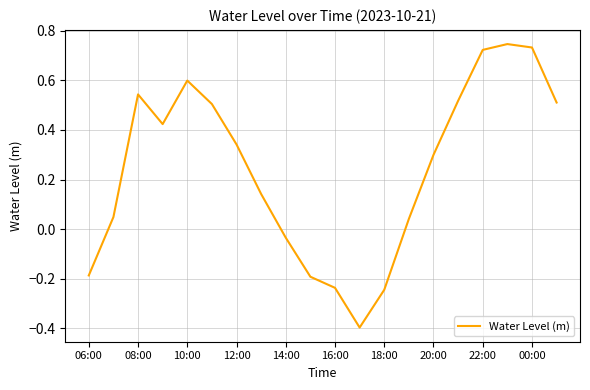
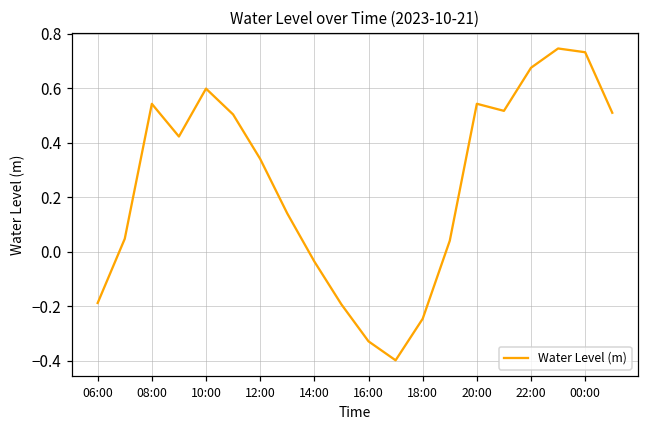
  {
    "06:00": -0.19,
    "08:00": 0.54,
    "10:00": 0.60,
    "12:00": 0.34,
    "14:00": -0.03,
-   "16:00": -0.24,
+   "16:00": -0.33,
    "18:00": -0.25,
-   "20:00": 0.30,
-   "22:00": 0.72,
+   "20:00": 0.54,
+   "22:00": 0.68,
    "00:00": 0.73
  }
